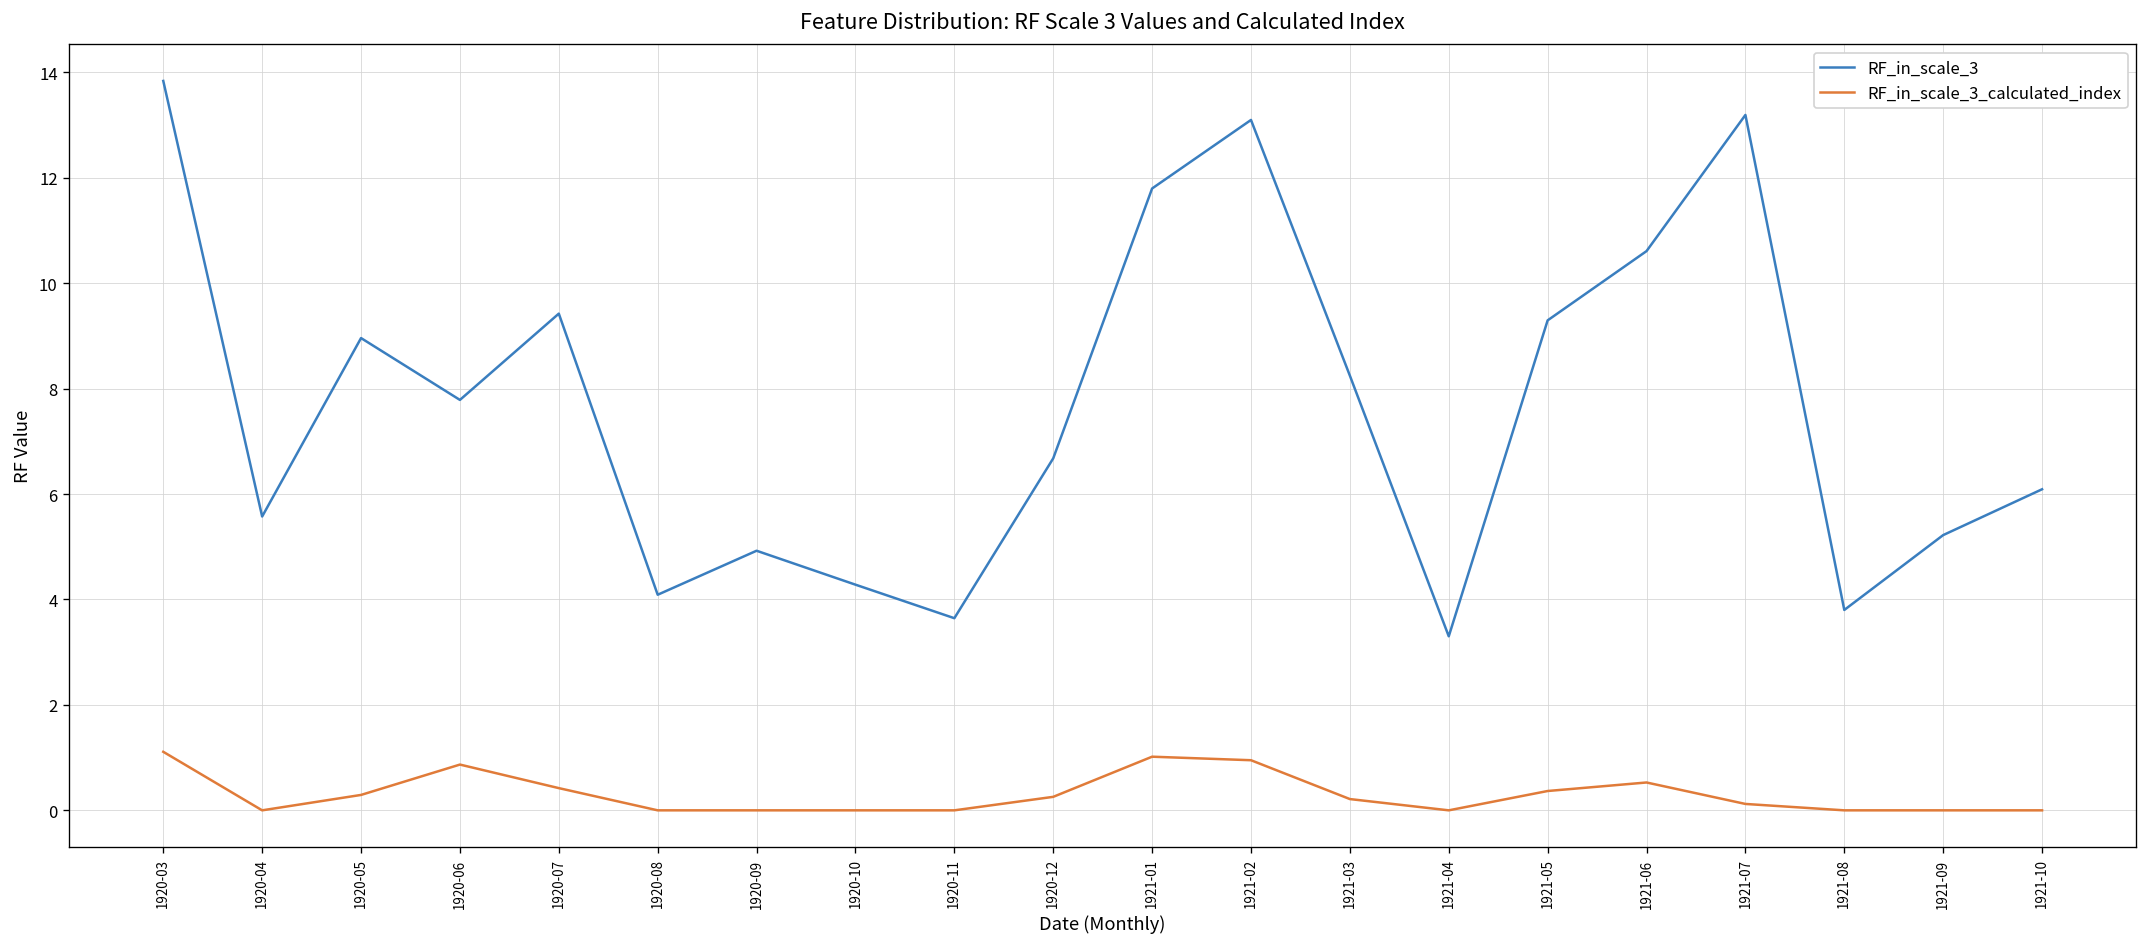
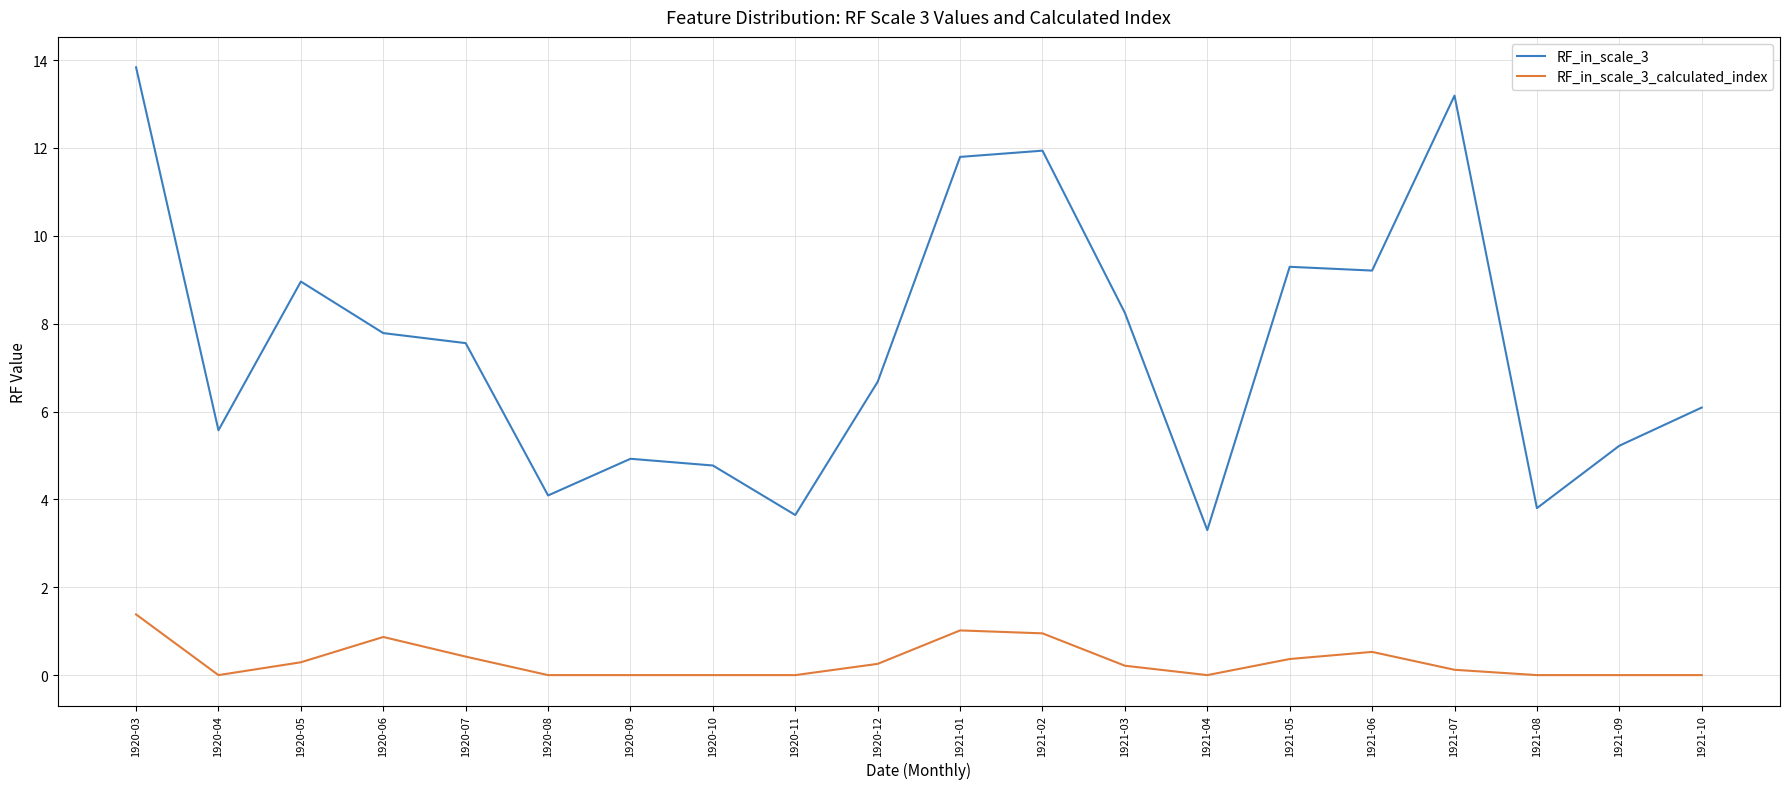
  {
    "RF_in_scale_3": {
      "1920-03": 13.8,
      "1920-04": 5.6,
      "1920-05": 9.0,
      "1920-06": 7.8,
-     "1920-07": 9.4,
+     "1920-07": 7.6,
      "1920-08": 4.1,
      "1920-09": 4.9,
-     "1920-10": 4.3,
+     "1920-10": 4.8,
      "1920-11": 3.6,
      "1920-12": 6.7,
      "1921-01": 11.8,
-     "1921-02": 13.1,
+     "1921-02": 11.9,
      "1921-03": 8.2,
      "1921-04": 3.3,
      "1921-05": 9.3,
-     "1921-06": 10.6,
+     "1921-06": 9.2,
      "1921-07": 13.2,
      "1921-08": 3.8,
      "1921-09": 5.2,
      "1921-10": 6.1
    },
    "RF_in_scale_3_calculated_index": {
-     "1920-03": 1.1,
+     "1920-03": 1.4,
      "1920-04": 0.0,
      "1920-05": 0.3,
      "1920-06": 0.9,
      "1920-07": 0.4,
      "1920-08": 0.0,
      "1920-09": 0.0,
      "1920-10": 0.0,
      "1920-11": 0.0,
      "1920-12": 0.3,
      "1921-01": 1.0,
      "1921-02": 1.0,
      "1921-03": 0.2,
      "1921-04": 0.0,
      "1921-05": 0.4,
      "1921-06": 0.5,
      "1921-07": 0.1,
      "1921-08": 0.0,
      "1921-09": 0.0,
      "1921-10": 0.0
    }
  }
